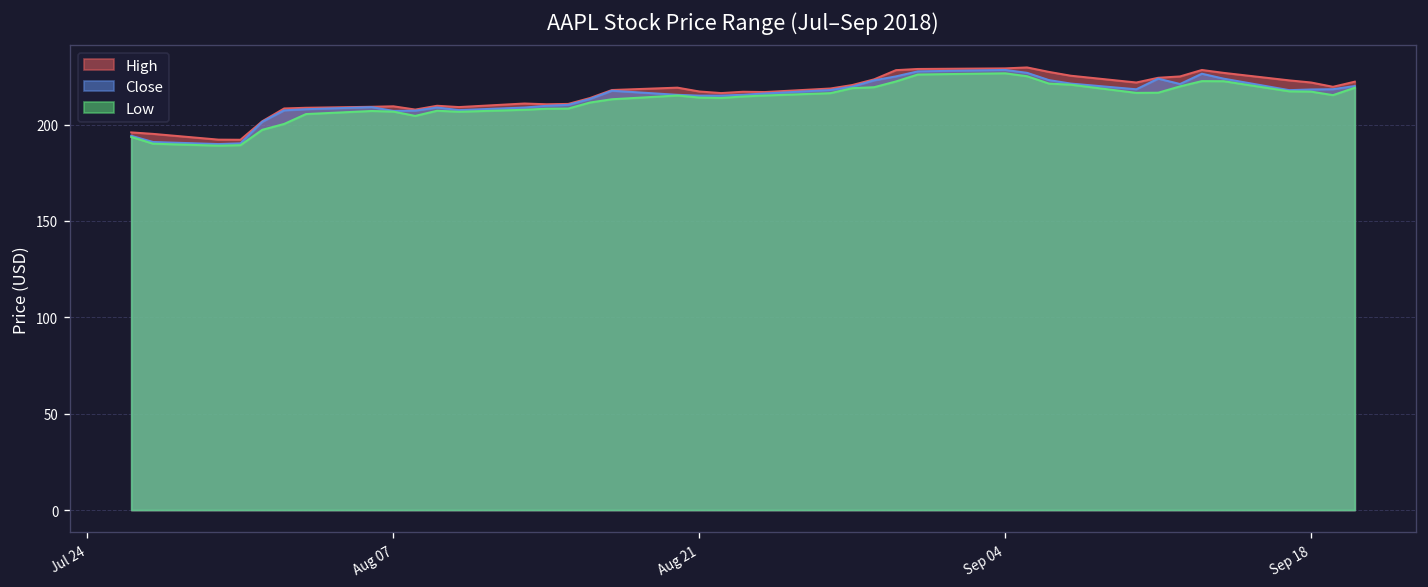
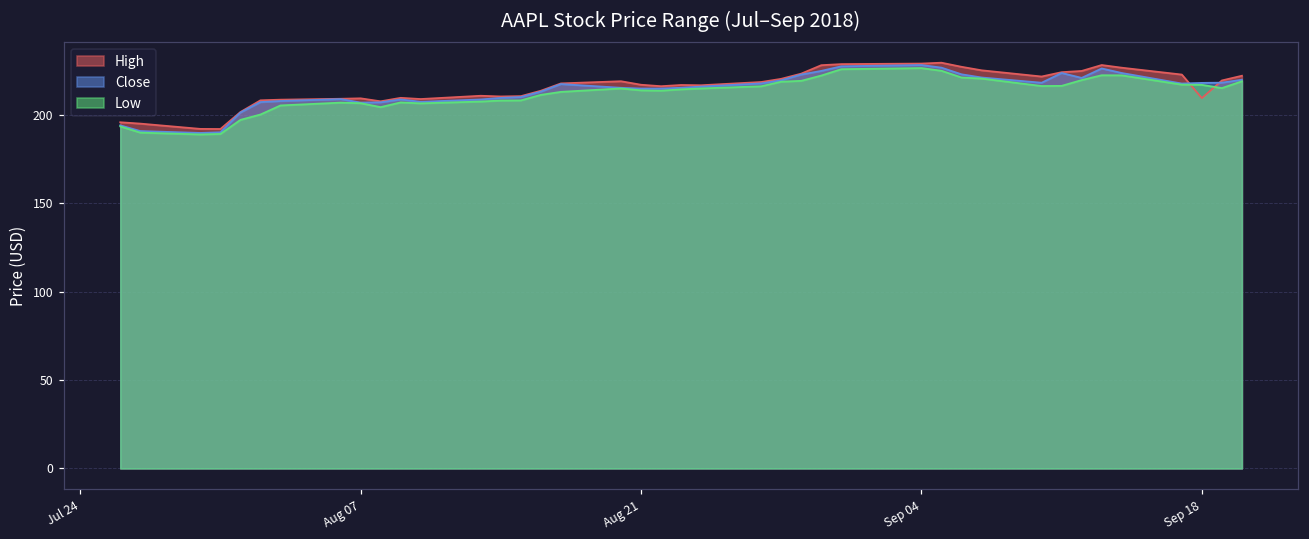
  {
    "High": {
      "Aug 07": 210,
      "Aug 21": 217,
-     "Sep 18": 222
+     "Sep 18": 210
    },
    "Low": {
      "Sep 04": 227
    }
  }
